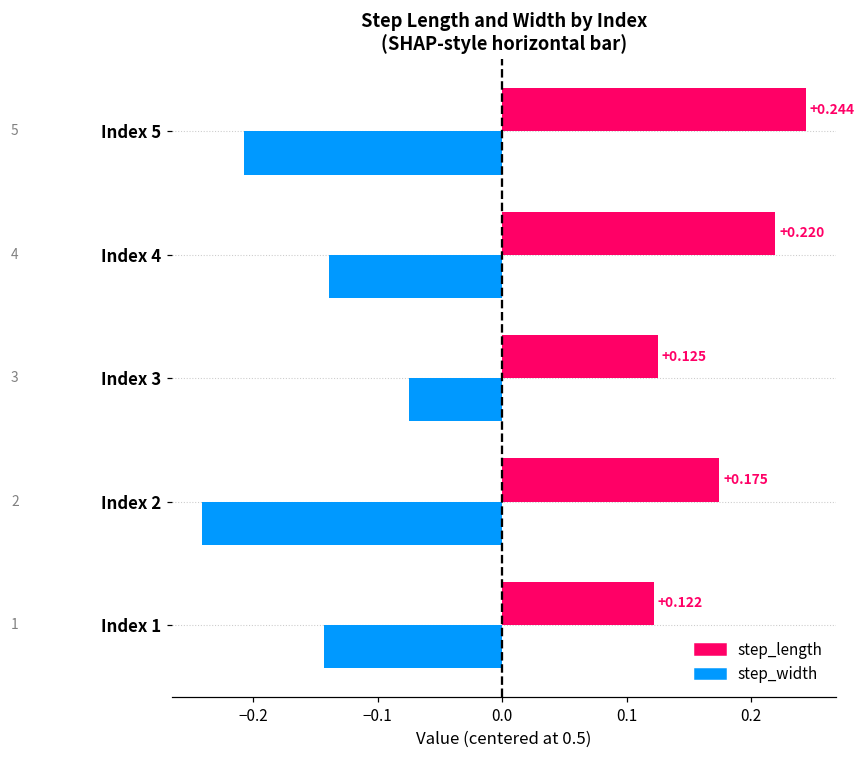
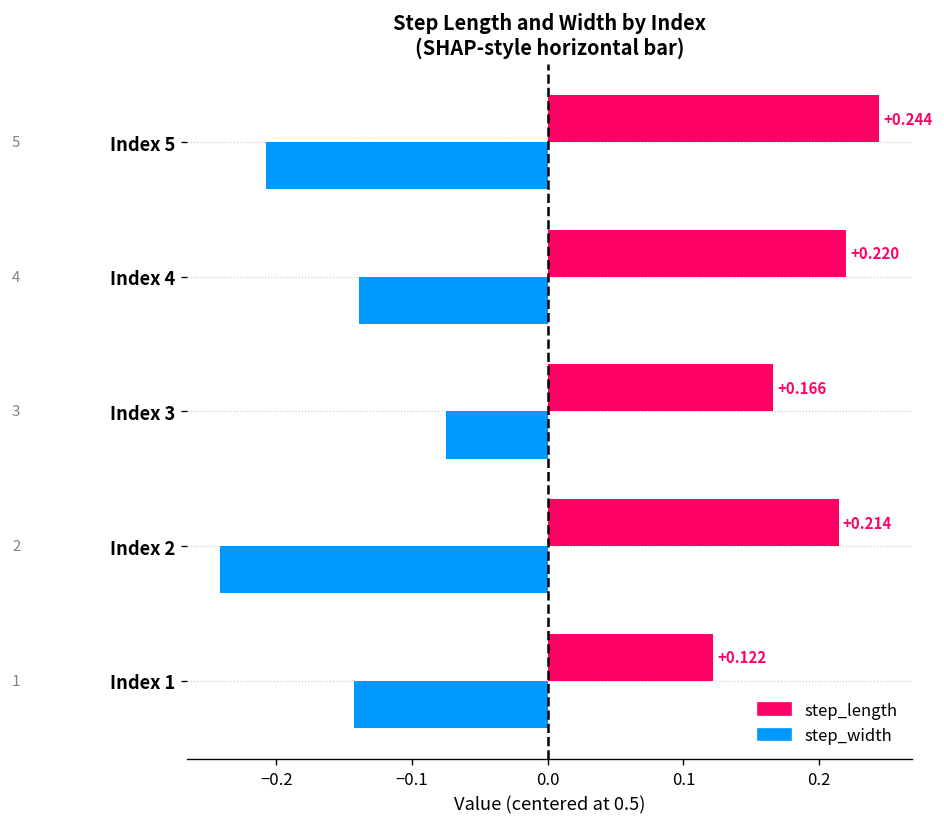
  {
    "step_length": {
      "Index 5": "+0.244",
      "Index 4": "+0.220",
-     "Index 3": "+0.125",
-     "Index 2": "+0.175",
+     "Index 3": "+0.166",
+     "Index 2": "+0.214",
      "Index 1": "+0.122"
    },
    "step_width": {
      "Index 5": "-0.207",
      "Index 4": "-0.139",
      "Index 3": "-0.075",
      "Index 2": "-0.241",
      "Index 1": "-0.143"
    }
  }
